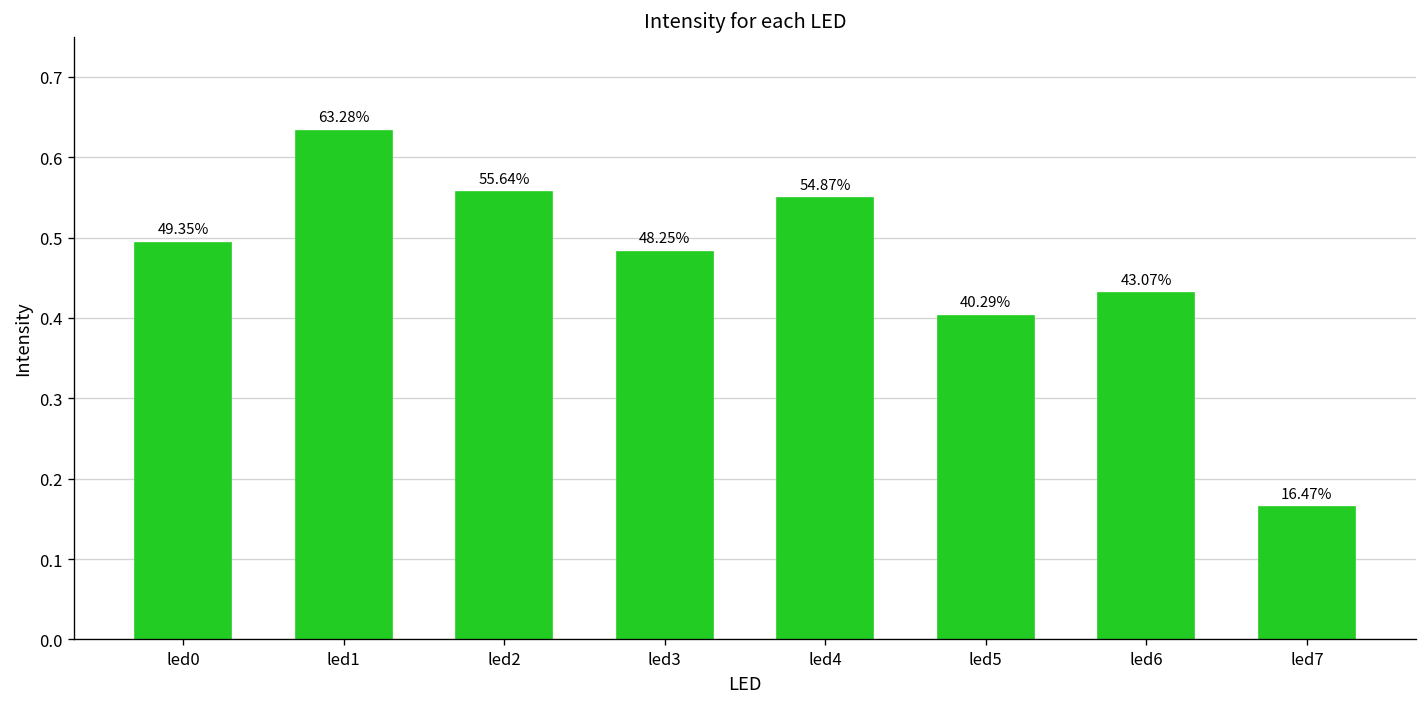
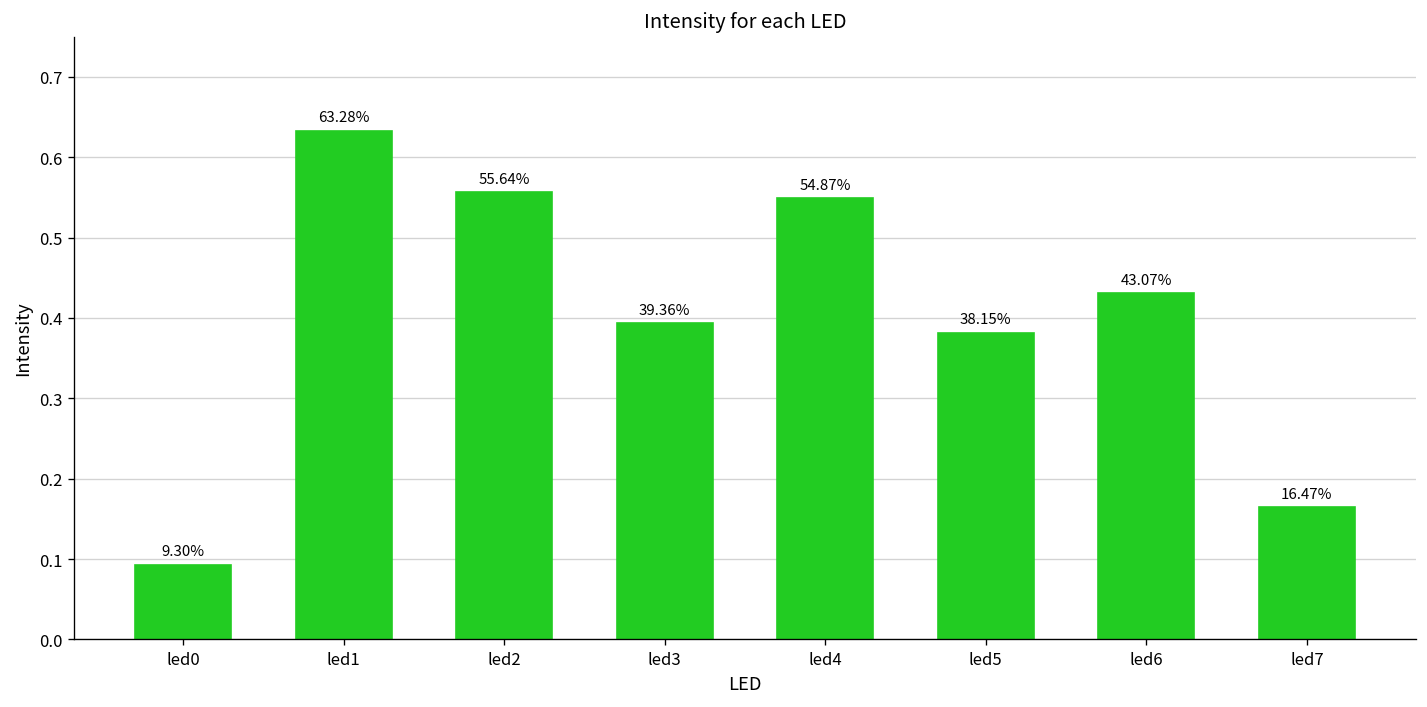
  {
-   "led0": "49.35%",
+   "led0": "9.30%",
    "led1": "63.28%",
    "led2": "55.64%",
-   "led3": "48.25%",
+   "led3": "39.36%",
    "led4": "54.87%",
-   "led5": "40.29%",
+   "led5": "38.15%",
    "led6": "43.07%",
    "led7": "16.47%"
  }
